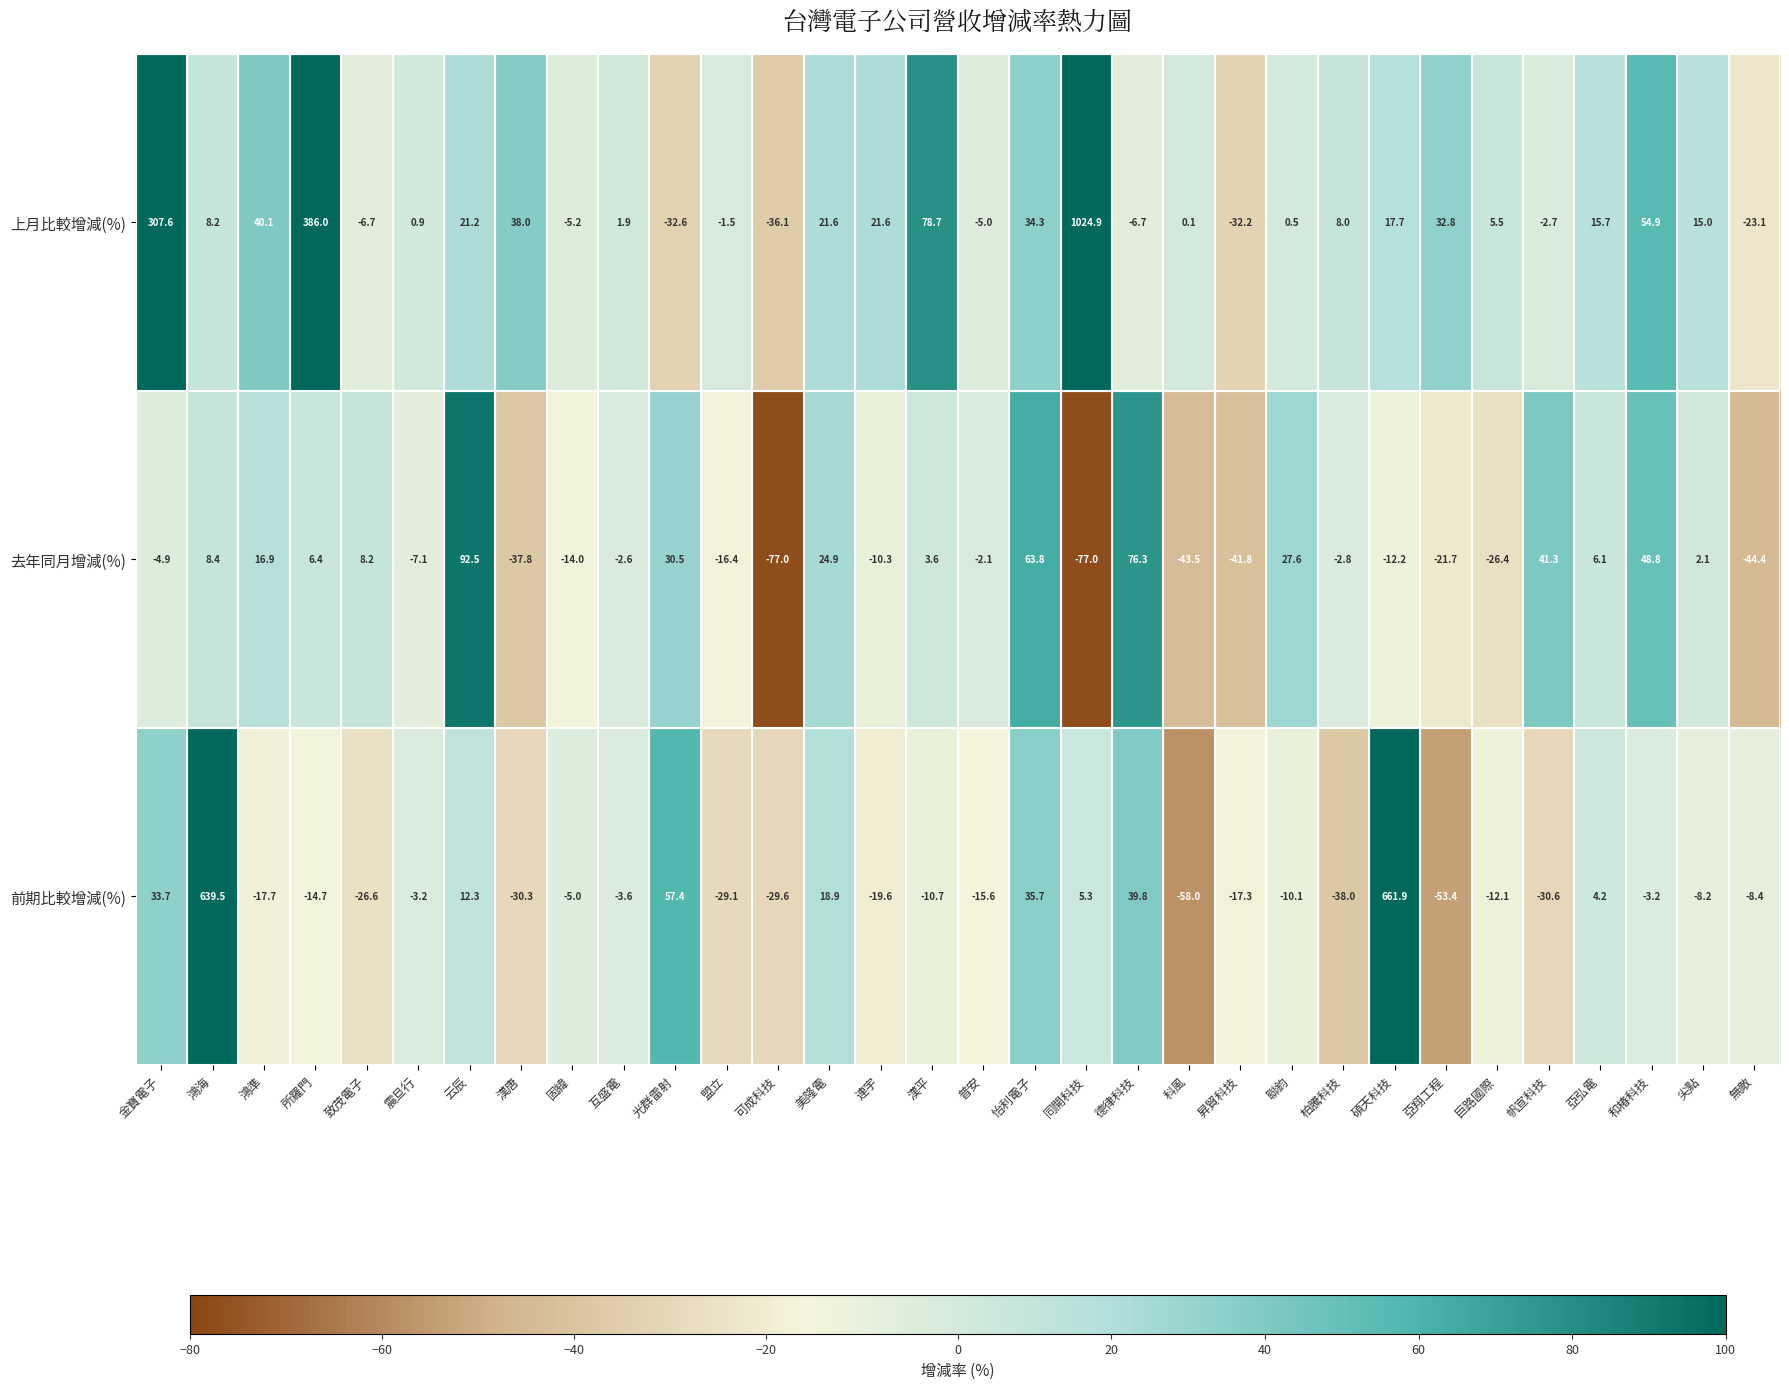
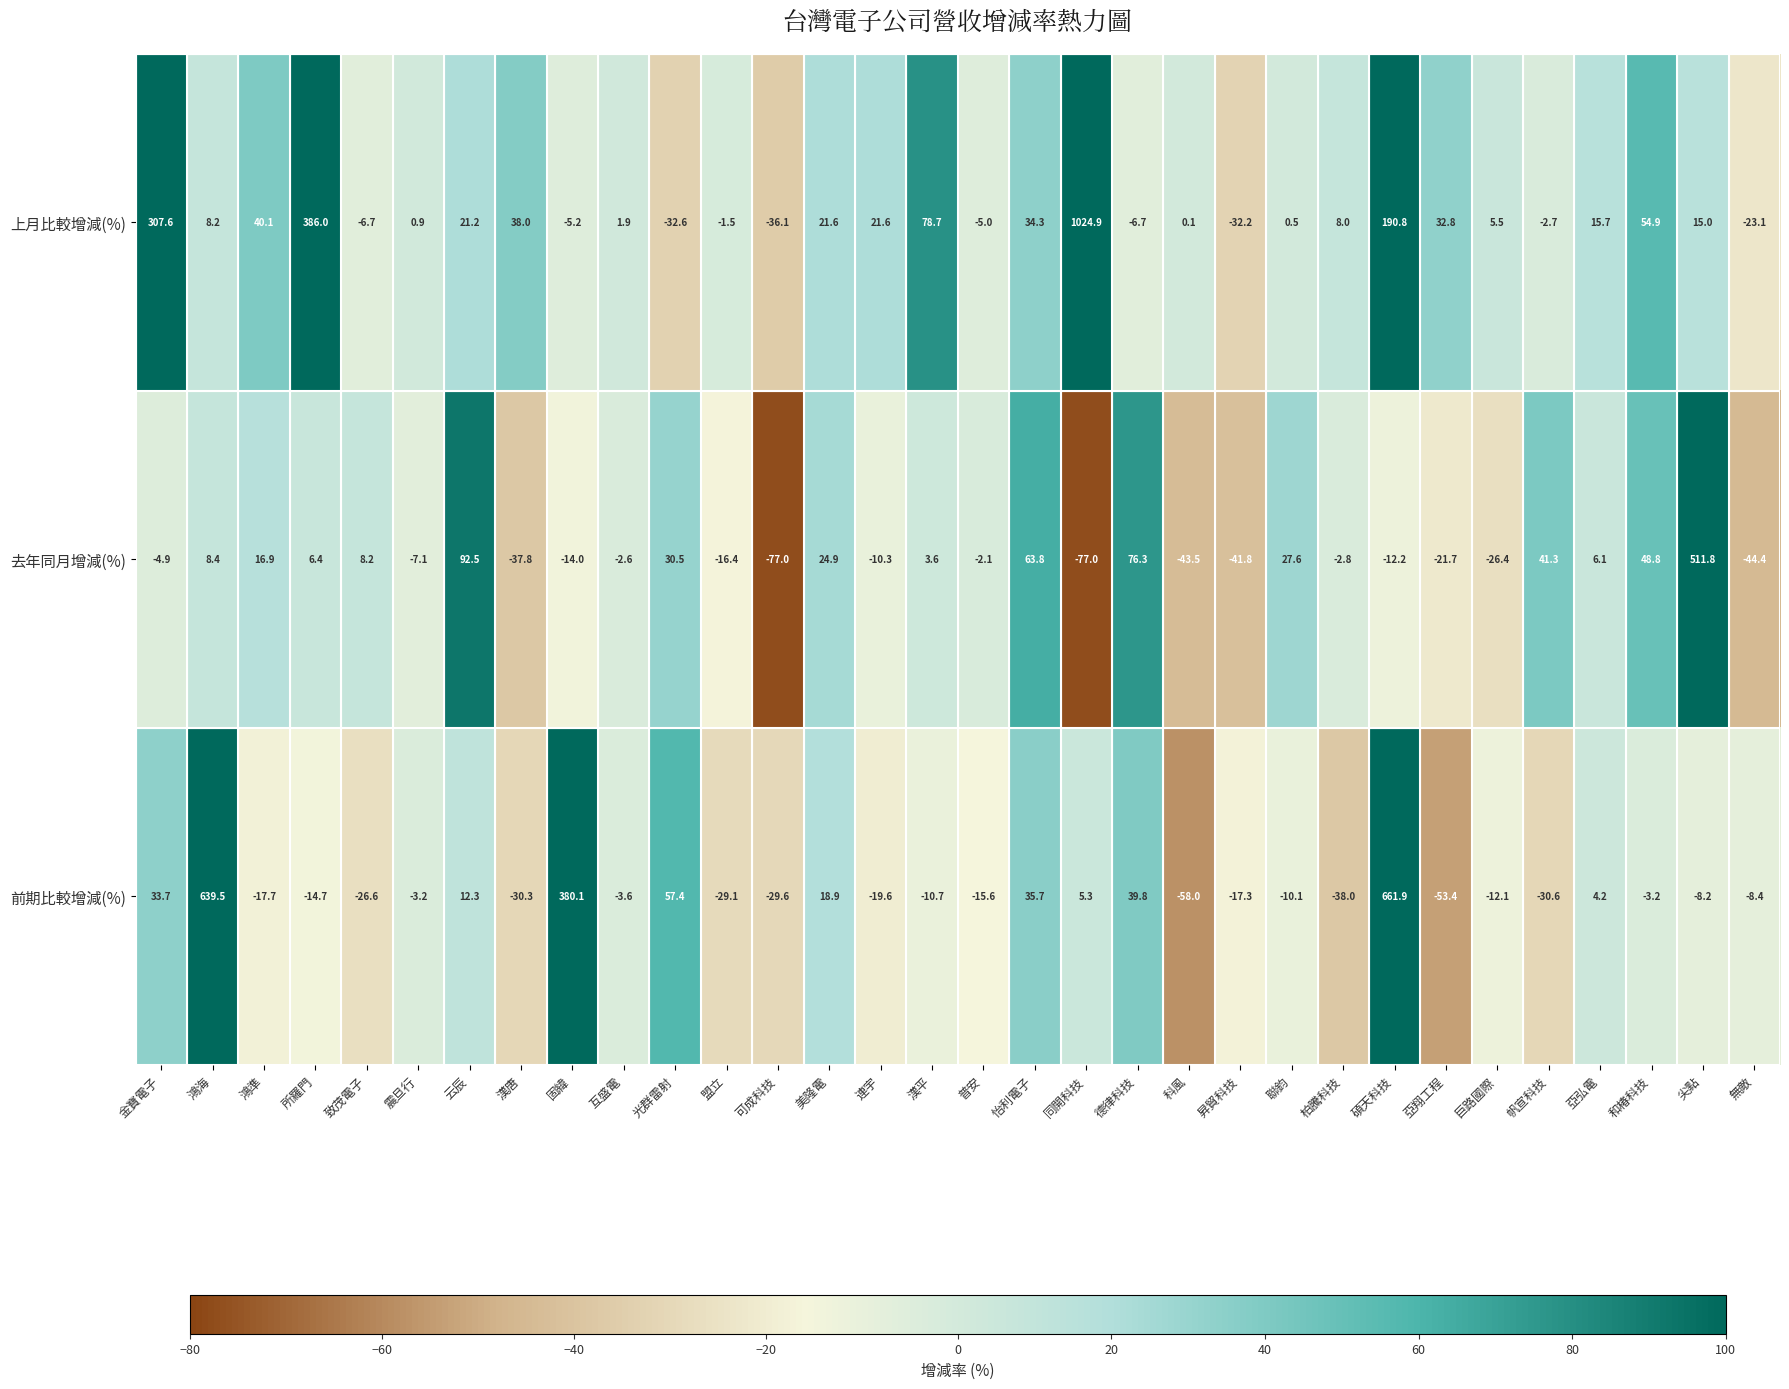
  {
    "上月比較增減(%)": {
      "金寶電子": 307.6,
      "鴻海": 8.2,
      "鴻準": 40.1,
      "所羅門": 386.0,
      "致茂電子": -6.7,
      "震旦行": 0.9,
      "云辰": 21.2,
      "漢唐": 38.0,
      "固緯": -5.2,
      "互盛電": 1.9,
      "光群雷射": -32.6,
      "盟立": -1.5,
      "可成科技": -36.1,
      "美隆電": 21.6,
      "連宇": 21.6,
      "漢平": 78.7,
      "普安": -5.0,
      "怡利電子": 34.3,
      "同開科技": 1024.9,
      "德律科技": -6.7,
      "科風": 0.1,
      "昇貿科技": -32.2,
      "聯鈞": 0.5,
      "柏騰科技": 8.0,
-     "碩天科技": 17.7,
+     "碩天科技": 190.8,
      "亞翔工程": 32.8,
      "巨路國際": 5.5,
      "帆宣科技": -2.7,
      "亞弘電": 15.7,
      "和椿科技": 54.9,
      "尖點": 15.0,
      "無敵": -23.1
    },
    "去年同月增減(%)": {
      "金寶電子": -4.9,
      "鴻海": 8.4,
      "鴻準": 16.9,
      "所羅門": 6.4,
      "致茂電子": 8.2,
      "震旦行": -7.1,
      "云辰": 92.5,
      "漢唐": -37.8,
      "固緯": -14.0,
      "互盛電": -2.6,
      "光群雷射": 30.5,
      "盟立": -16.4,
      "可成科技": -77.0,
      "美隆電": 24.9,
      "連宇": -10.3,
      "漢平": 3.6,
      "普安": -2.1,
      "怡利電子": 63.8,
      "同開科技": -77.0,
      "德律科技": 76.3,
      "科風": -43.5,
      "昇貿科技": -41.8,
      "聯鈞": 27.6,
      "柏騰科技": -2.8,
      "碩天科技": -12.2,
      "亞翔工程": -21.7,
      "巨路國際": -26.4,
      "帆宣科技": 41.3,
      "亞弘電": 6.1,
      "和椿科技": 48.8,
-     "尖點": 2.1,
+     "尖點": 511.8,
      "無敵": -44.4
    },
    "前期比較增減(%)": {
      "金寶電子": 33.7,
      "鴻海": 639.5,
      "鴻準": -17.7,
      "所羅門": -14.7,
      "致茂電子": -26.6,
      "震旦行": -3.2,
      "云辰": 12.3,
      "漢唐": -30.3,
-     "固緯": -5.0,
+     "固緯": 380.1,
      "互盛電": -3.6,
      "光群雷射": 57.4,
      "盟立": -29.1,
      "可成科技": -29.6,
      "美隆電": 18.9,
      "連宇": -19.6,
      "漢平": -10.7,
      "普安": -15.6,
      "怡利電子": 35.7,
      "同開科技": 5.3,
      "德律科技": 39.8,
      "科風": -58.0,
      "昇貿科技": -17.3,
      "聯鈞": -10.1,
      "柏騰科技": -38.0,
      "碩天科技": 661.9,
      "亞翔工程": -53.4,
      "巨路國際": -12.1,
      "帆宣科技": -30.6,
      "亞弘電": 4.2,
      "和椿科技": -3.2,
      "尖點": -8.2,
      "無敵": -8.4
    }
  }
